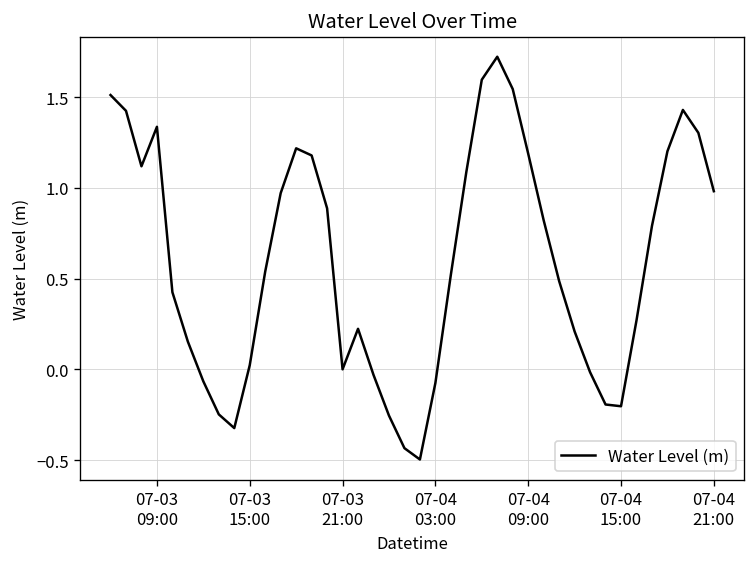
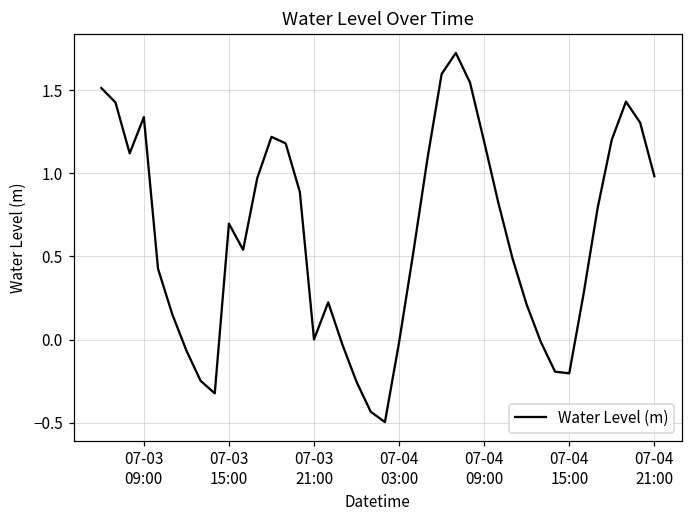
  {
    "07-03 09:00": 1.34,
-   "07-03 15:00": 0.02,
+   "07-03 15:00": 0.70,
    "07-03 21:00": 0.00,
-   "07-04 03:00": -0.07,
+   "07-04 03:00": -0.02,
    "07-04 09:00": 1.19,
    "07-04 15:00": -0.20,
    "07-04 21:00": 0.98
  }
